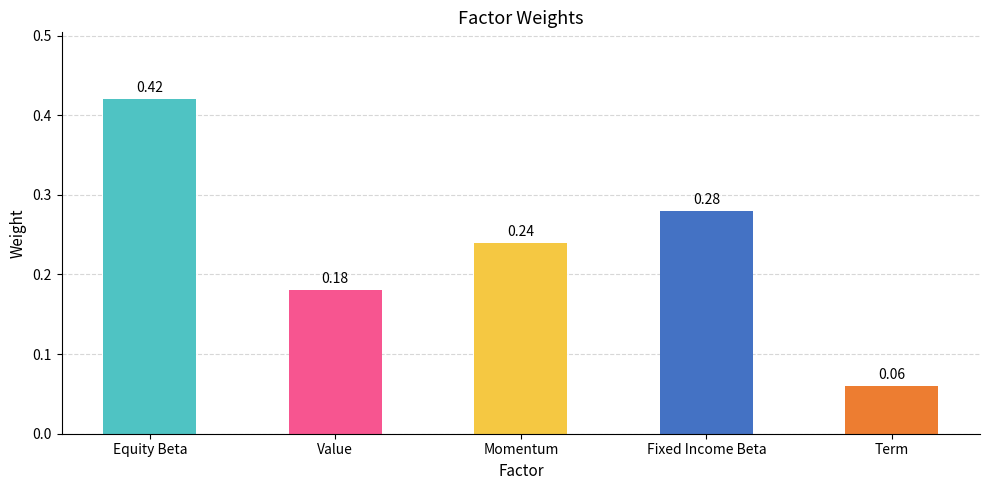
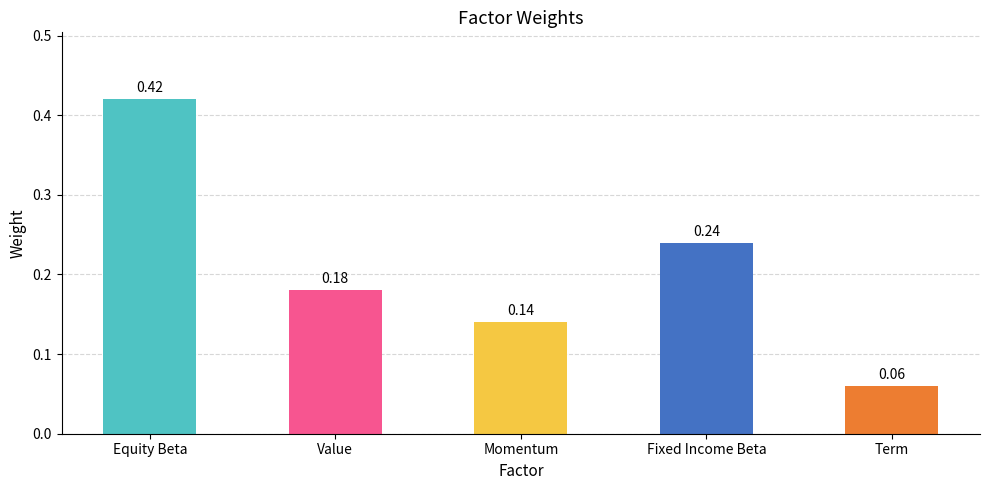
  {
    "Equity Beta": 0.42,
    "Value": 0.18,
-   "Momentum": 0.24,
-   "Fixed Income Beta": 0.28,
+   "Momentum": 0.14,
+   "Fixed Income Beta": 0.24,
    "Term": 0.06
  }
